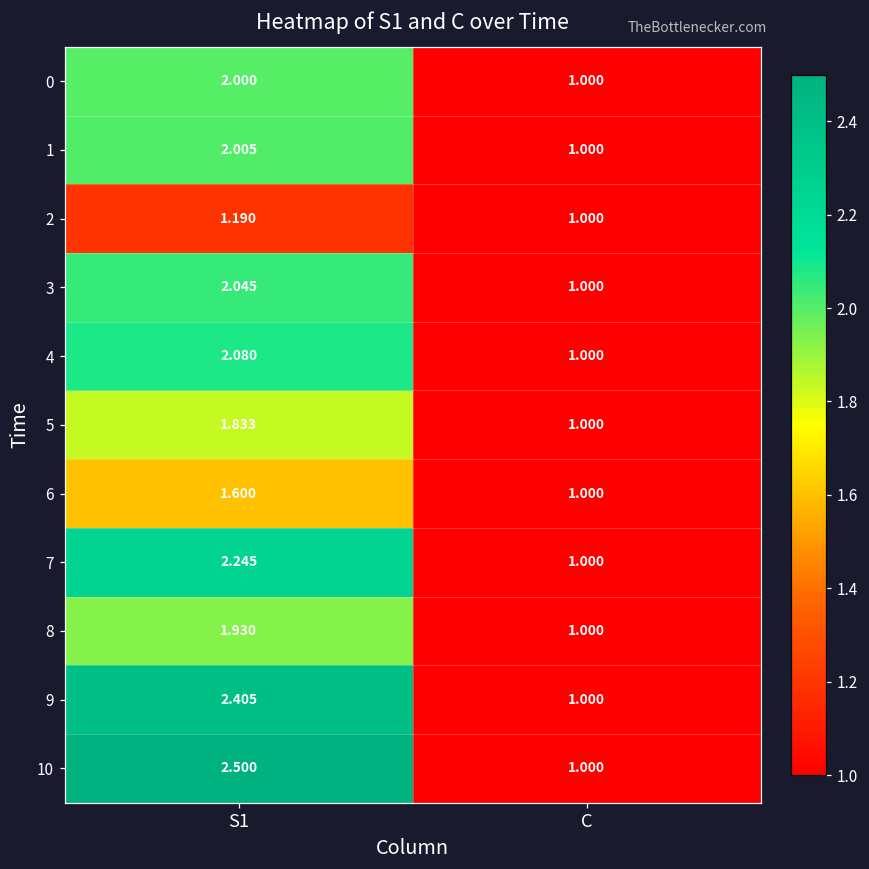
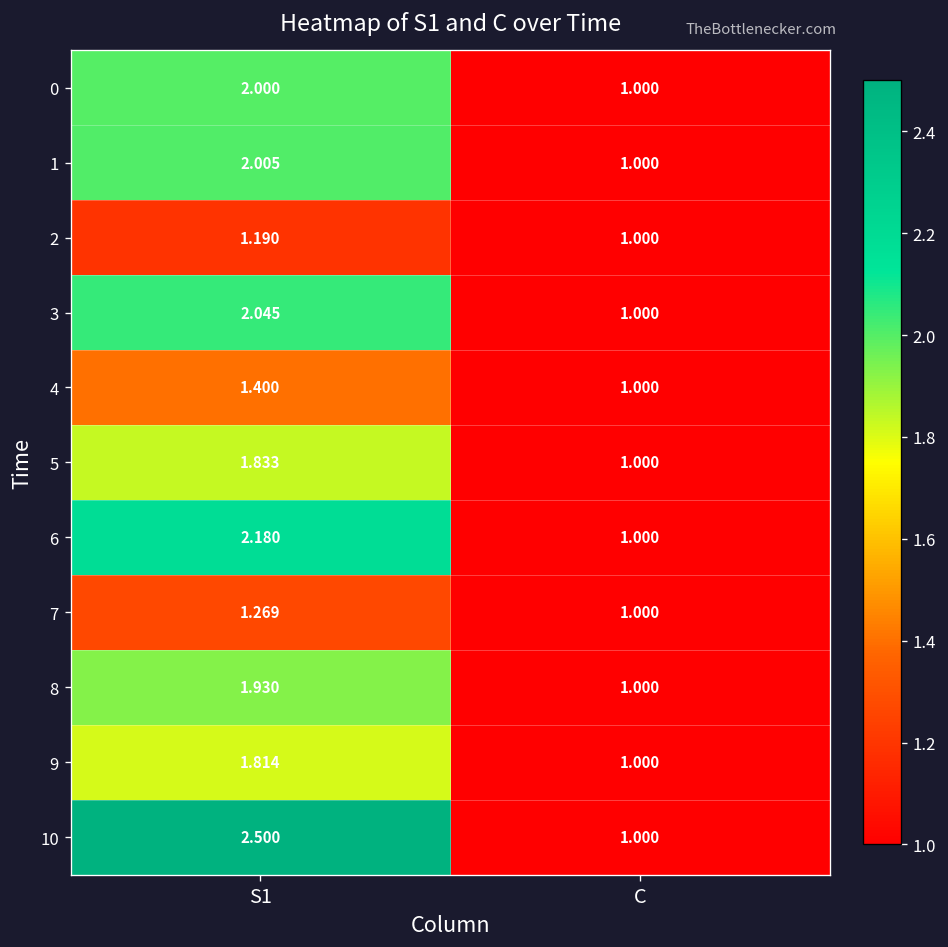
  {
    "0": {
      "S1": 2.000,
      "C": 1.000
    },
    "1": {
      "S1": 2.005,
      "C": 1.000
    },
    "2": {
      "S1": 1.190,
      "C": 1.000
    },
    "3": {
      "S1": 2.045,
      "C": 1.000
    },
    "4": {
-     "S1": 2.080,
+     "S1": 1.400,
      "C": 1.000
    },
    "5": {
      "S1": 1.833,
      "C": 1.000
    },
    "6": {
-     "S1": 1.600,
+     "S1": 2.180,
      "C": 1.000
    },
    "7": {
-     "S1": 2.245,
+     "S1": 1.269,
      "C": 1.000
    },
    "8": {
      "S1": 1.930,
      "C": 1.000
    },
    "9": {
-     "S1": 2.405,
+     "S1": 1.814,
      "C": 1.000
    },
    "10": {
      "S1": 2.500,
      "C": 1.000
    }
  }
